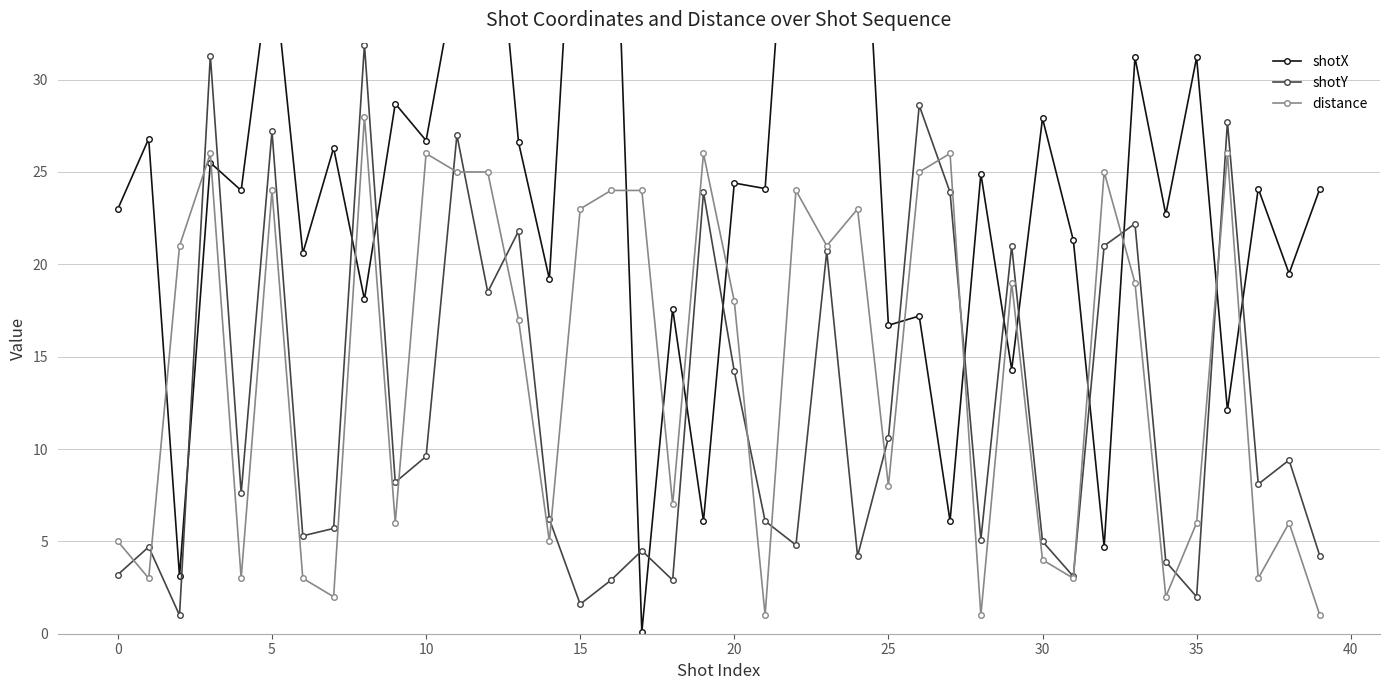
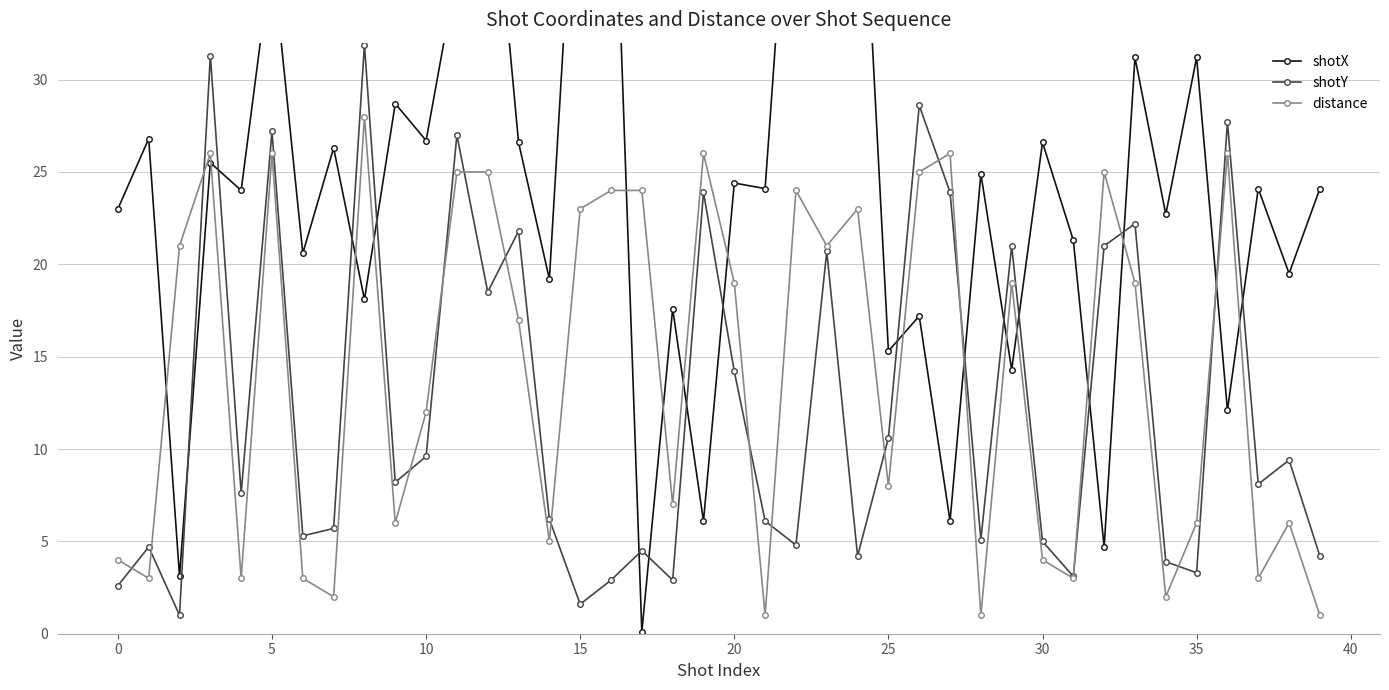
  {
    "shotX": {
      "0": 23.0,
      "10": 26.7,
      "20": 24.4,
-     "25": 16.7,
-     "30": 27.9,
+     "25": 15.3,
+     "30": 26.6,
      "35": 31.2
    },
    "shotY": {
-     "0": 3.2,
+     "0": 2.6,
      "5": 27.2,
      "10": 9.6,
      "15": 1.6,
      "20": 14.2,
      "25": 10.6,
      "30": 5.0,
-     "35": 2.0
+     "35": 3.3
    },
    "distance": {
-     "0": 5,
-     "5": 24,
-     "10": 26,
+     "0": 4,
+     "5": 26,
+     "10": 12,
      "15": 23,
-     "20": 18,
+     "20": 19,
      "25": 8,
      "30": 4,
      "35": 6
    }
  }
